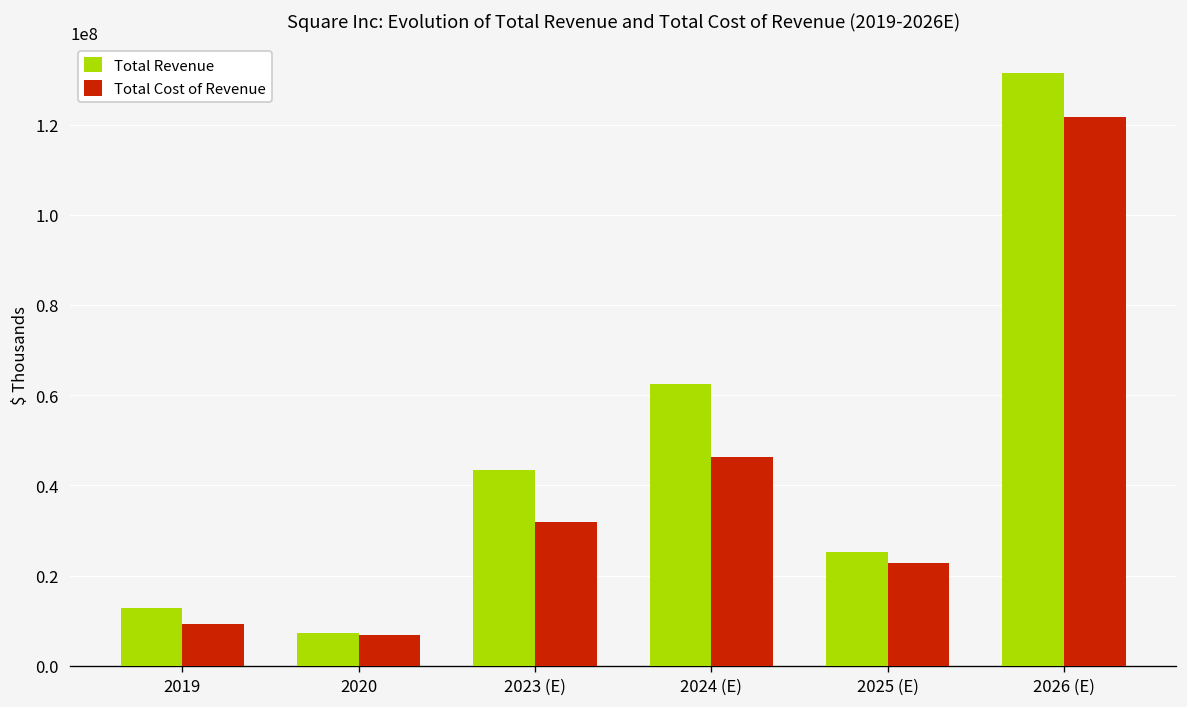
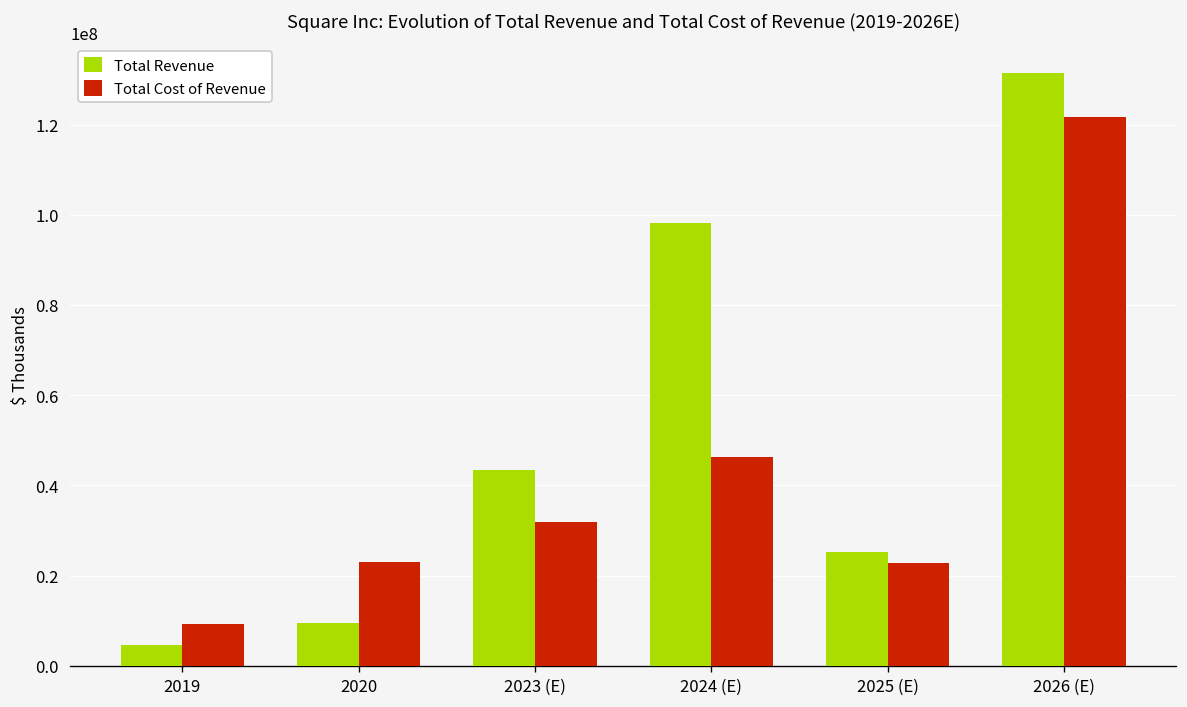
  {
    "Total Revenue": {
-     "2019": 13000000,
-     "2020": 7000000,
+     "2019": 5000000,
+     "2020": 9000000,
      "2023 (E)": 43000000,
-     "2024 (E)": 63000000,
+     "2024 (E)": 98000000,
      "2025 (E)": 25000000,
      "2026 (E)": 131000000
    },
    "Total Cost of Revenue": {
      "2019": 9000000,
-     "2020": 7000000,
+     "2020": 23000000,
      "2023 (E)": 32000000,
      "2024 (E)": 46000000,
      "2025 (E)": 23000000,
      "2026 (E)": 122000000
    }
  }
